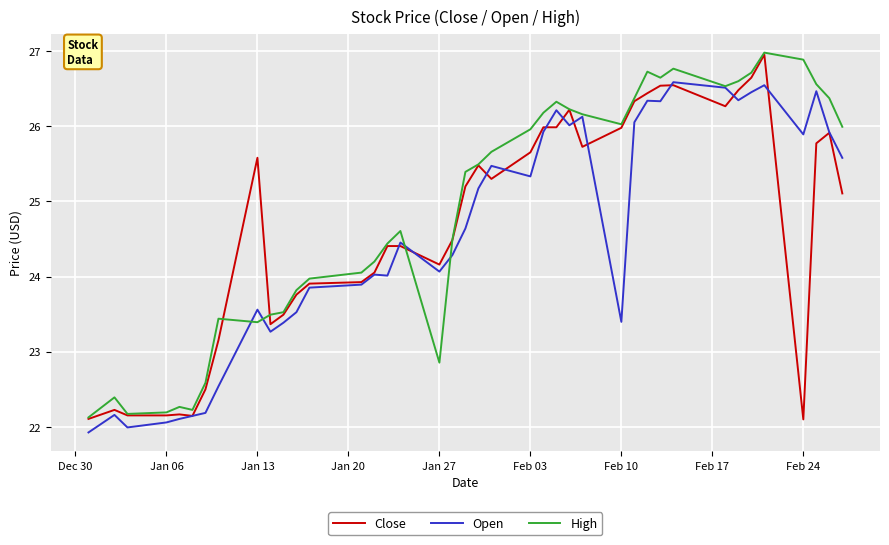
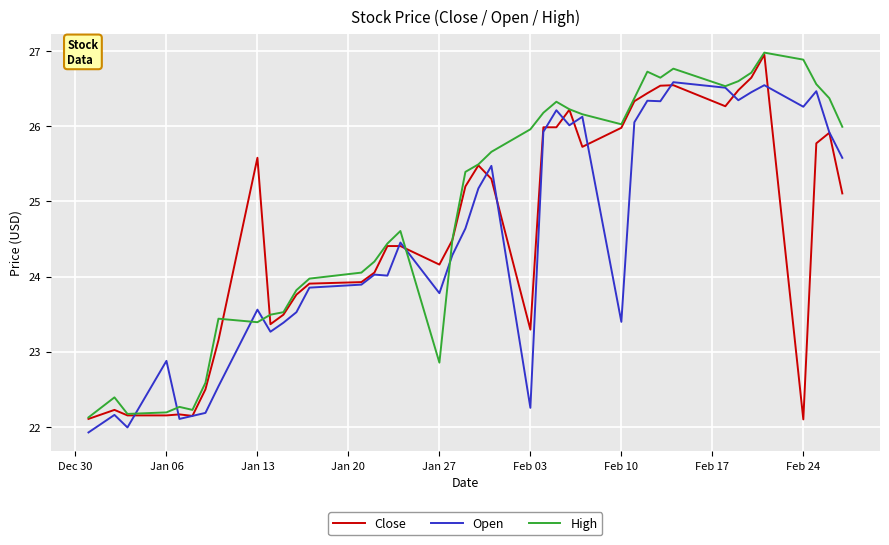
  {
    "Close": {
      "Jan 06": 22.2,
      "Jan 13": 25.6,
      "Jan 27": 24.2,
-     "Feb 03": 25.7,
+     "Feb 03": 23.3,
      "Feb 10": 26.0,
      "Feb 24": 22.1
    },
    "Open": {
-     "Jan 06": 22.1,
+     "Jan 06": 22.9,
      "Jan 13": 23.6,
-     "Jan 27": 24.1,
-     "Feb 03": 25.3,
+     "Jan 27": 23.8,
+     "Feb 03": 22.3,
      "Feb 10": 23.4,
-     "Feb 24": 25.9
+     "Feb 24": 26.3
    },
    "High": {
      "Jan 06": 22.2,
      "Jan 13": 23.4,
      "Jan 27": 22.9,
      "Feb 03": 26.0,
      "Feb 10": 26.0,
      "Feb 24": 26.9
    }
  }
